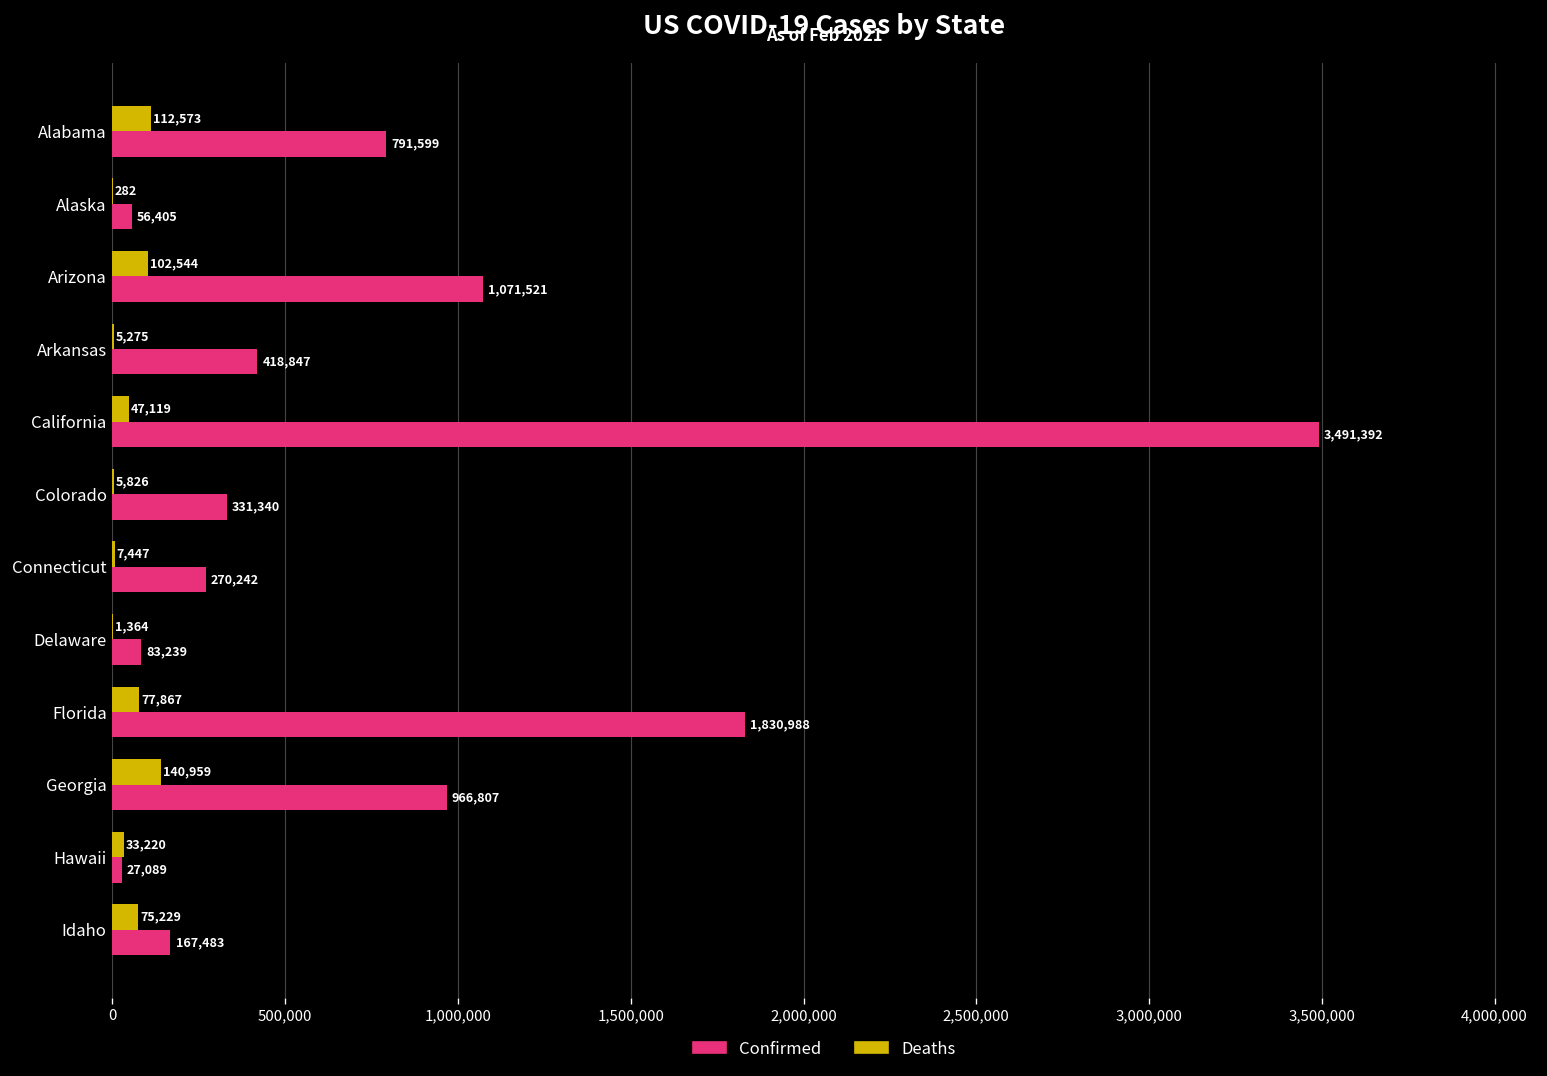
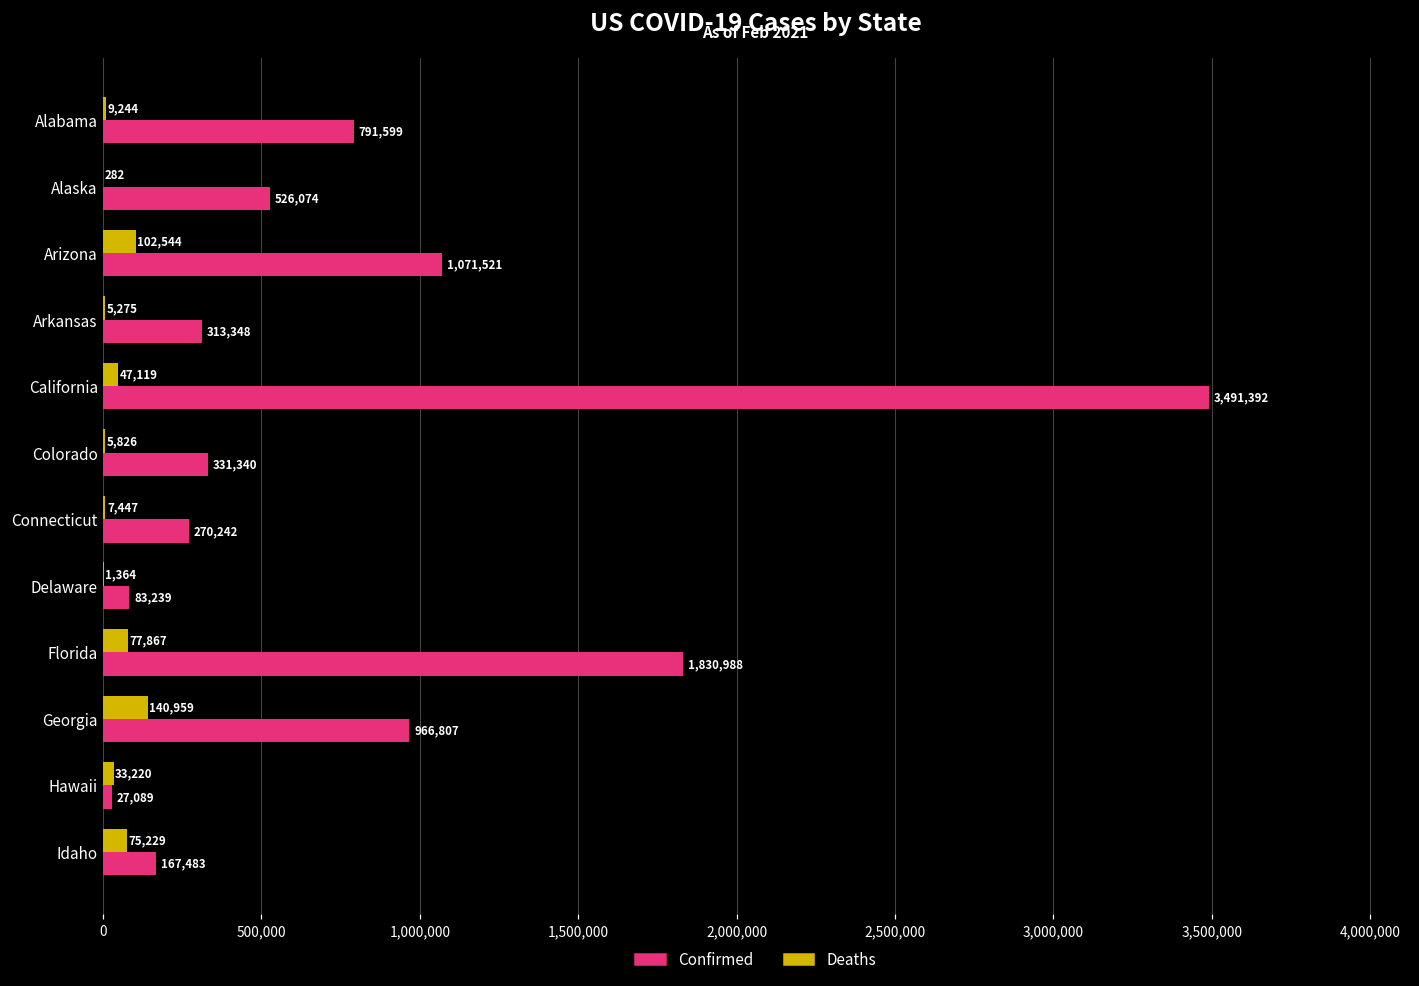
  {
    "Confirmed": {
      "Alabama": "791,599",
-     "Alaska": "56,405",
+     "Alaska": "526,074",
      "Arizona": "1,071,521",
-     "Arkansas": "418,847",
+     "Arkansas": "313,348",
      "California": "3,491,392",
      "Colorado": "331,340",
      "Connecticut": "270,242",
      "Delaware": "83,239",
      "Florida": "1,830,988",
      "Georgia": "966,807",
      "Hawaii": "27,089",
      "Idaho": "167,483"
    },
    "Deaths": {
-     "Alabama": "112,573",
+     "Alabama": "9,244",
      "Alaska": "282",
      "Arizona": "102,544",
      "Arkansas": "5,275",
      "California": "47,119",
      "Colorado": "5,826",
      "Connecticut": "7,447",
      "Delaware": "1,364",
      "Florida": "77,867",
      "Georgia": "140,959",
      "Hawaii": "33,220",
      "Idaho": "75,229"
    }
  }
